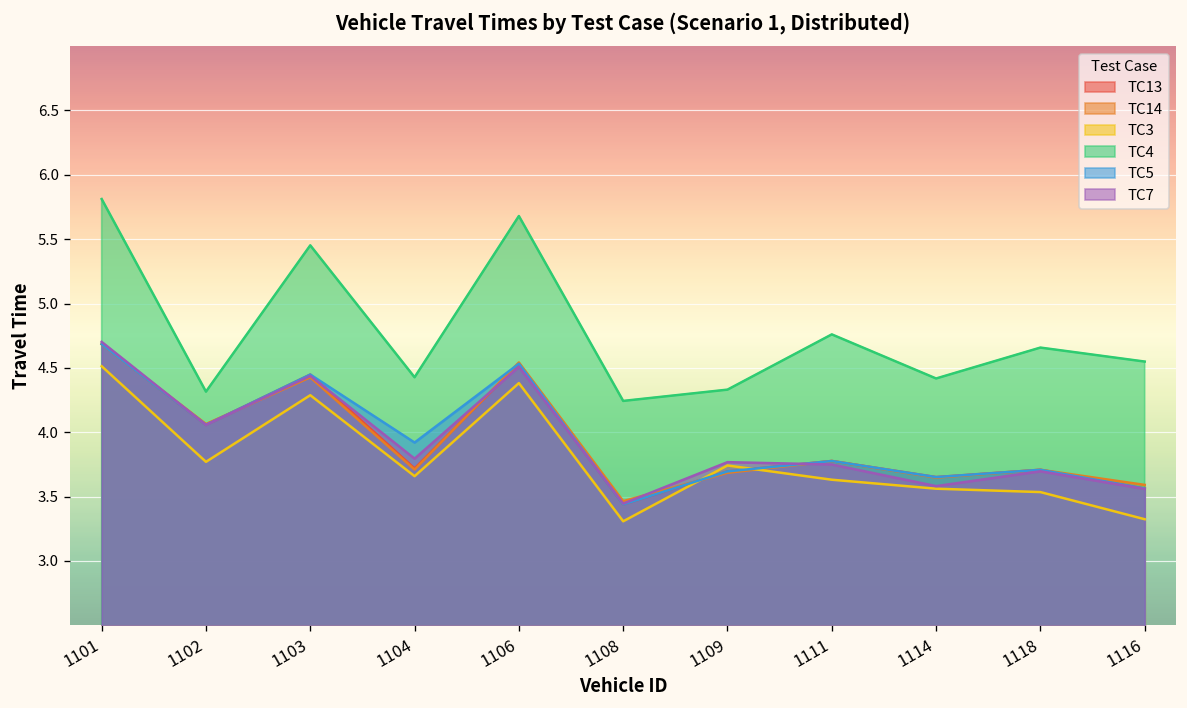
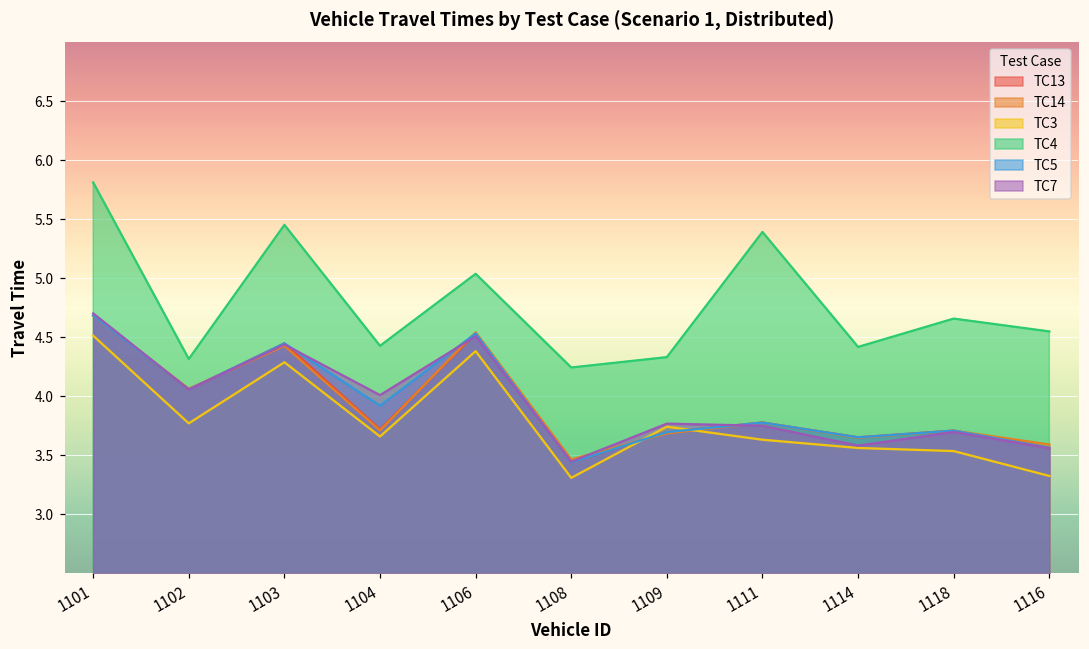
  {
    "TC3": {
      "1101": 4.51,
      "1102": 3.77,
      "1103": 4.29,
      "1104": 3.66,
      "1106": 4.38,
      "1108": 3.31,
      "1109": 3.74,
      "1111": 3.63,
      "1118": 3.54,
      "1116": 3.32
    },
    "TC4": {
      "1101": 5.81,
      "1102": 4.32,
      "1103": 5.45,
      "1104": 4.43,
-     "1106": 5.68,
+     "1106": 5.04,
      "1108": 4.24,
      "1109": 4.33,
-     "1111": 4.76,
+     "1111": 5.39,
      "1114": 4.42,
      "1118": 4.66,
      "1116": 4.55
    },
    "TC5": {
      "1104": 3.92
    },
    "TC7": {
-     "1104": 3.79,
+     "1104": 4.01,
      "1106": 4.51,
      "1109": 3.77,
      "1111": 3.75
    }
  }
